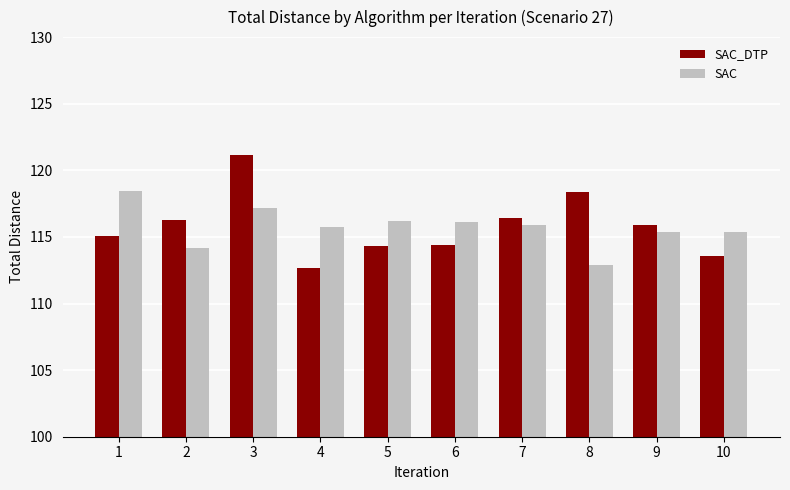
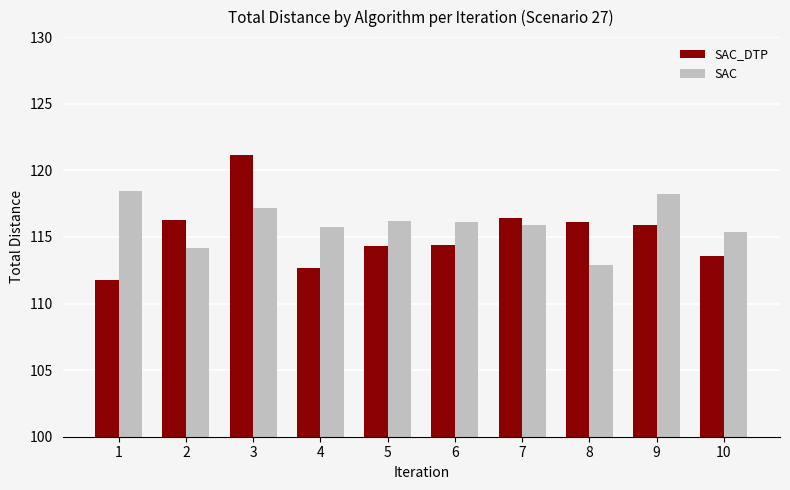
  {
    "SAC_DTP": {
-     "1": 115.1,
+     "1": 111.8,
      "2": 116.3,
      "3": 121.1,
      "4": 112.7,
      "5": 114.3,
      "6": 114.4,
      "7": 116.4,
-     "8": 118.3,
+     "8": 116.1,
      "9": 115.9,
      "10": 113.6
    },
    "SAC": {
      "1": 118.5,
      "2": 114.2,
      "3": 117.2,
      "4": 115.8,
      "5": 116.2,
      "6": 116.1,
      "7": 115.9,
      "8": 112.9,
-     "9": 115.4,
+     "9": 118.2,
      "10": 115.4
    }
  }
